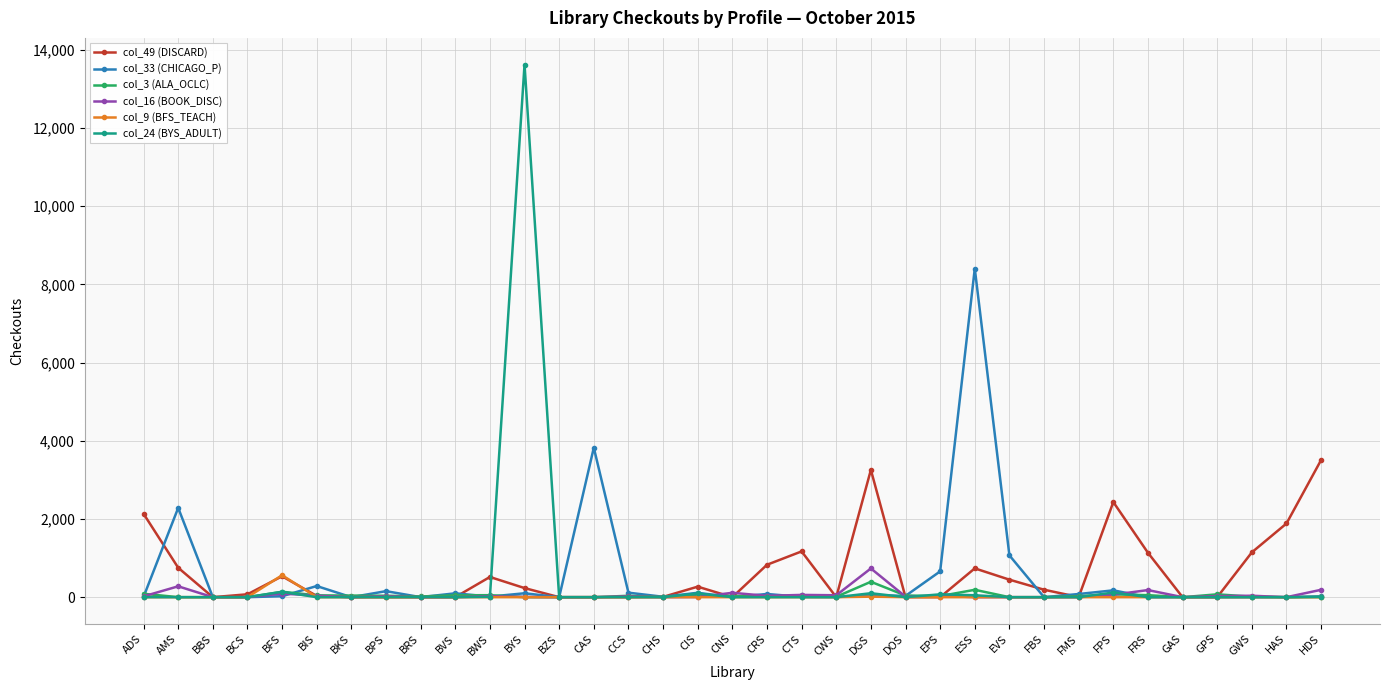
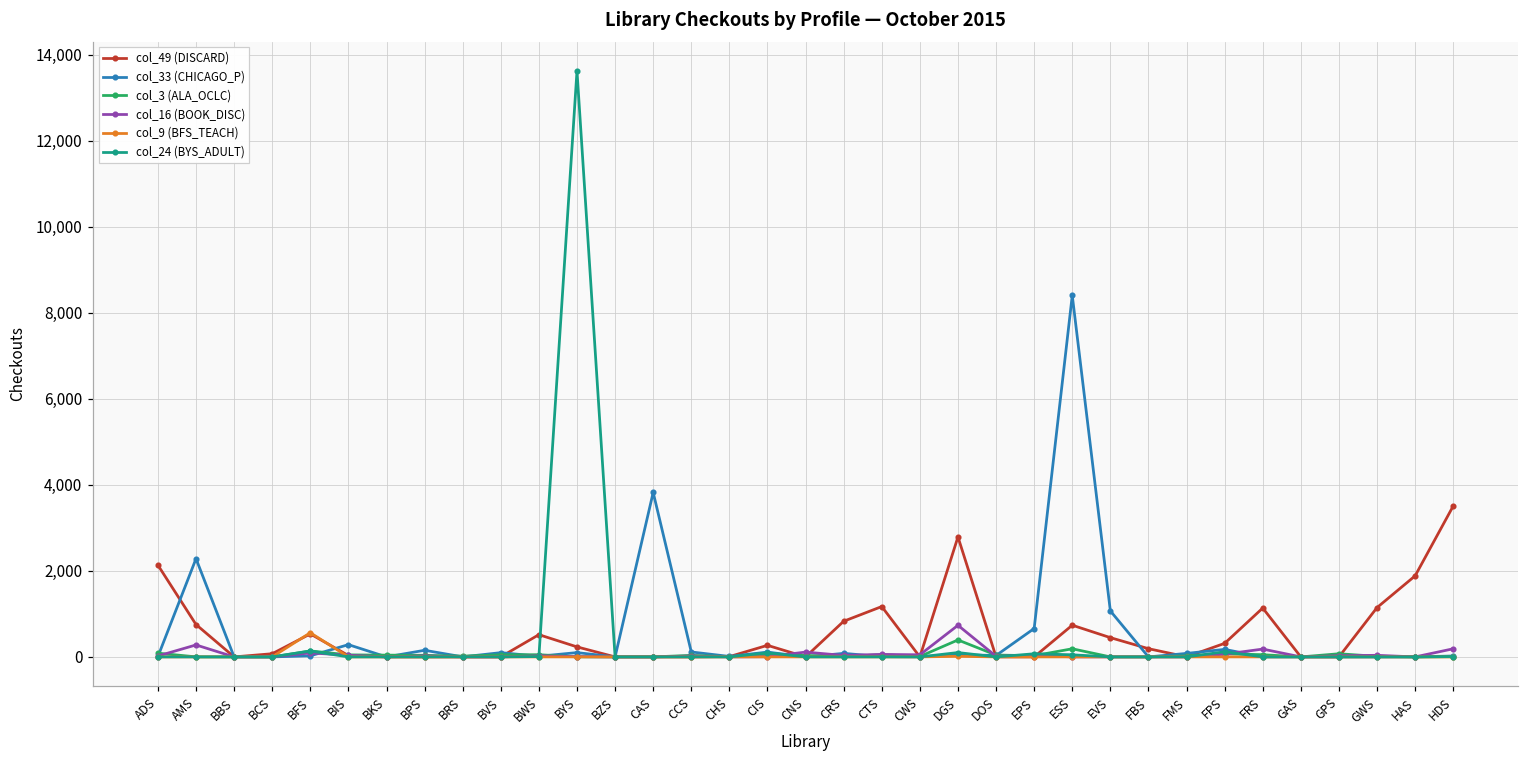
  {
    "col_49 (DISCARD)": {
      "ADS": "2,100",
      "AMS": "800",
      "BCS": "100",
      "BWS": "500",
      "BYS": "200",
      "CIS": "300",
      "CRS": "800",
      "CTS": "1,200",
-     "DGS": "3,300",
+     "DGS": "2,800",
      "ESS": "700",
      "EVS": "400",
      "FBS": "200",
-     "FPS": "2,400",
+     "FPS": "300",
      "FRS": "1,100",
      "GWS": "1,100",
      "HAS": "1,900",
      "HDS": "3,500"
    },
    "col_33 (CHICAGO_P)": {
      "AMS": "2,300",
      "BFS": "0",
      "BIS": "300",
      "BPS": "200",
      "BYS": "100",
      "CAS": "3,800",
      "CCS": "100",
      "EPS": "700",
      "ESS": "8,400",
      "EVS": "1,100"
    },
    "col_16 (BOOK_DISC)": {
      "AMS": "300",
      "CNS": "100",
      "DGS": "700",
      "FRS": "200",
      "HDS": "200"
    }
  }
